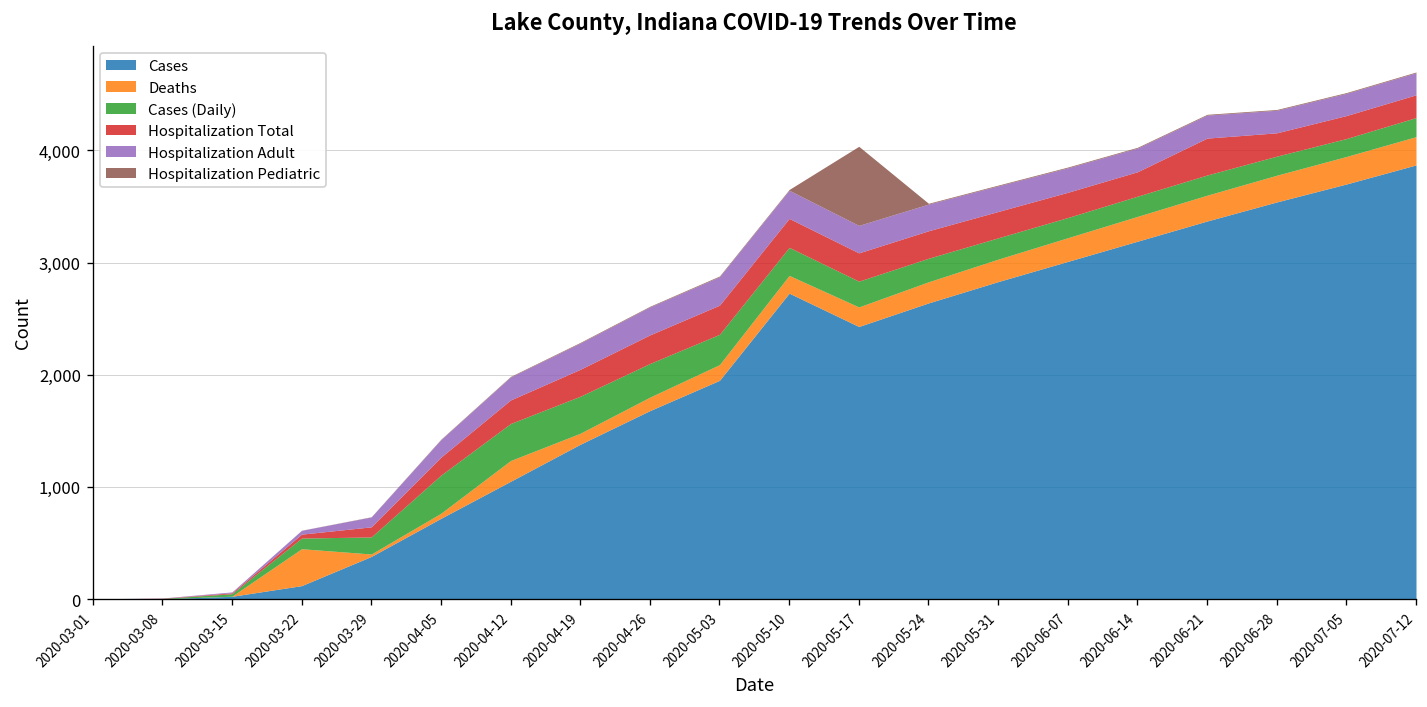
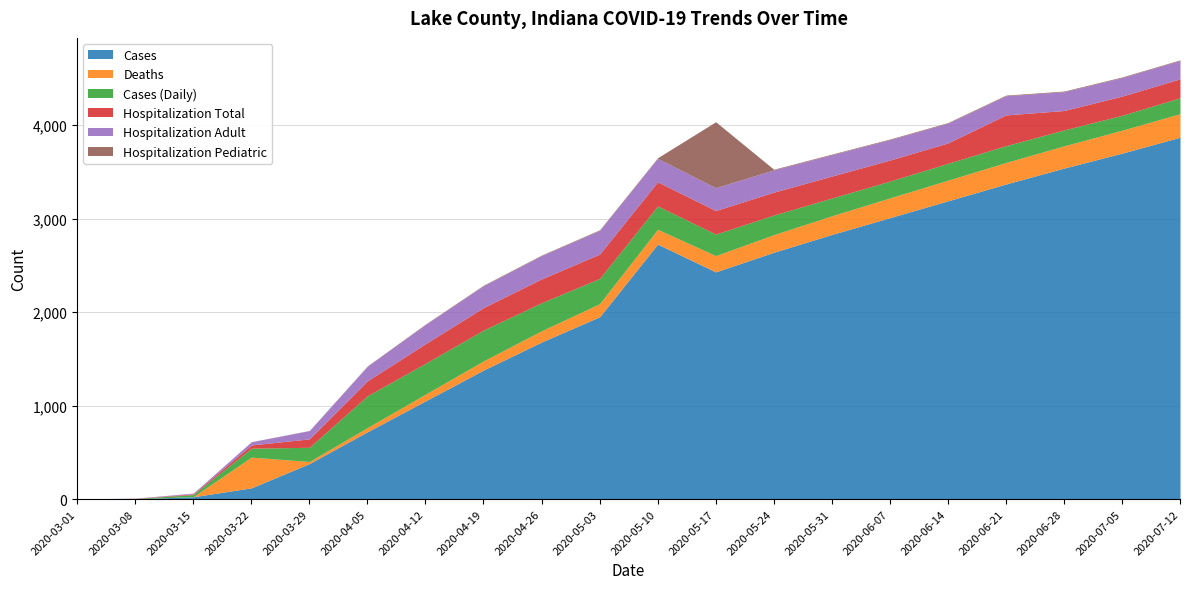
  {
    "Cases": {
      "2020-03-22": "100",
      "2020-04-05": "700",
      "2020-04-12": "1,100",
      "2020-04-19": "1,400",
      "2020-04-26": "1,700",
      "2020-05-03": "2,000",
      "2020-05-10": "2,700",
      "2020-05-17": "2,400",
      "2020-05-24": "2,600",
      "2020-05-31": "2,800",
      "2020-06-07": "3,000",
      "2020-06-14": "3,200",
      "2020-06-21": "3,400",
      "2020-06-28": "3,500",
      "2020-07-05": "3,700",
      "2020-07-12": "3,900"
    },
    "Deaths": {
      "2020-03-22": "300",
      "2020-04-05": "0",
-     "2020-04-12": "200",
+     "2020-04-12": "100",
      "2020-04-19": "100",
      "2020-04-26": "100",
      "2020-05-03": "100",
      "2020-05-10": "200",
      "2020-05-17": "200",
      "2020-05-24": "200",
      "2020-05-31": "200",
      "2020-06-07": "200",
      "2020-06-14": "200",
      "2020-06-21": "200",
      "2020-06-28": "200",
      "2020-07-05": "200",
      "2020-07-12": "300"
    },
    "Cases (Daily)": {
      "2020-03-22": "100",
      "2020-03-29": "200",
      "2020-04-05": "300",
      "2020-04-12": "300",
      "2020-04-19": "300",
      "2020-04-26": "300",
      "2020-05-03": "300",
      "2020-05-10": "300",
      "2020-05-17": "200",
      "2020-05-24": "200",
      "2020-05-31": "200",
      "2020-06-07": "200",
      "2020-06-14": "200",
      "2020-06-21": "200",
      "2020-06-28": "200",
      "2020-07-05": "200",
      "2020-07-12": "200"
    },
    "Hospitalization Total": {
      "2020-03-22": "0",
      "2020-03-29": "100",
      "2020-04-05": "200",
      "2020-04-12": "200",
      "2020-04-19": "200",
      "2020-04-26": "300",
      "2020-05-03": "300",
      "2020-05-10": "300",
      "2020-05-17": "300",
      "2020-05-24": "200",
      "2020-05-31": "200",
      "2020-06-07": "200",
      "2020-06-14": "200",
      "2020-06-21": "300",
      "2020-06-28": "200",
      "2020-07-05": "200",
      "2020-07-12": "200"
    },
    "Hospitalization Adult": {
      "2020-05-17": "200"
    },
    "Hospitalization Pediatric": {
      "2020-05-17": "700"
    }
  }
